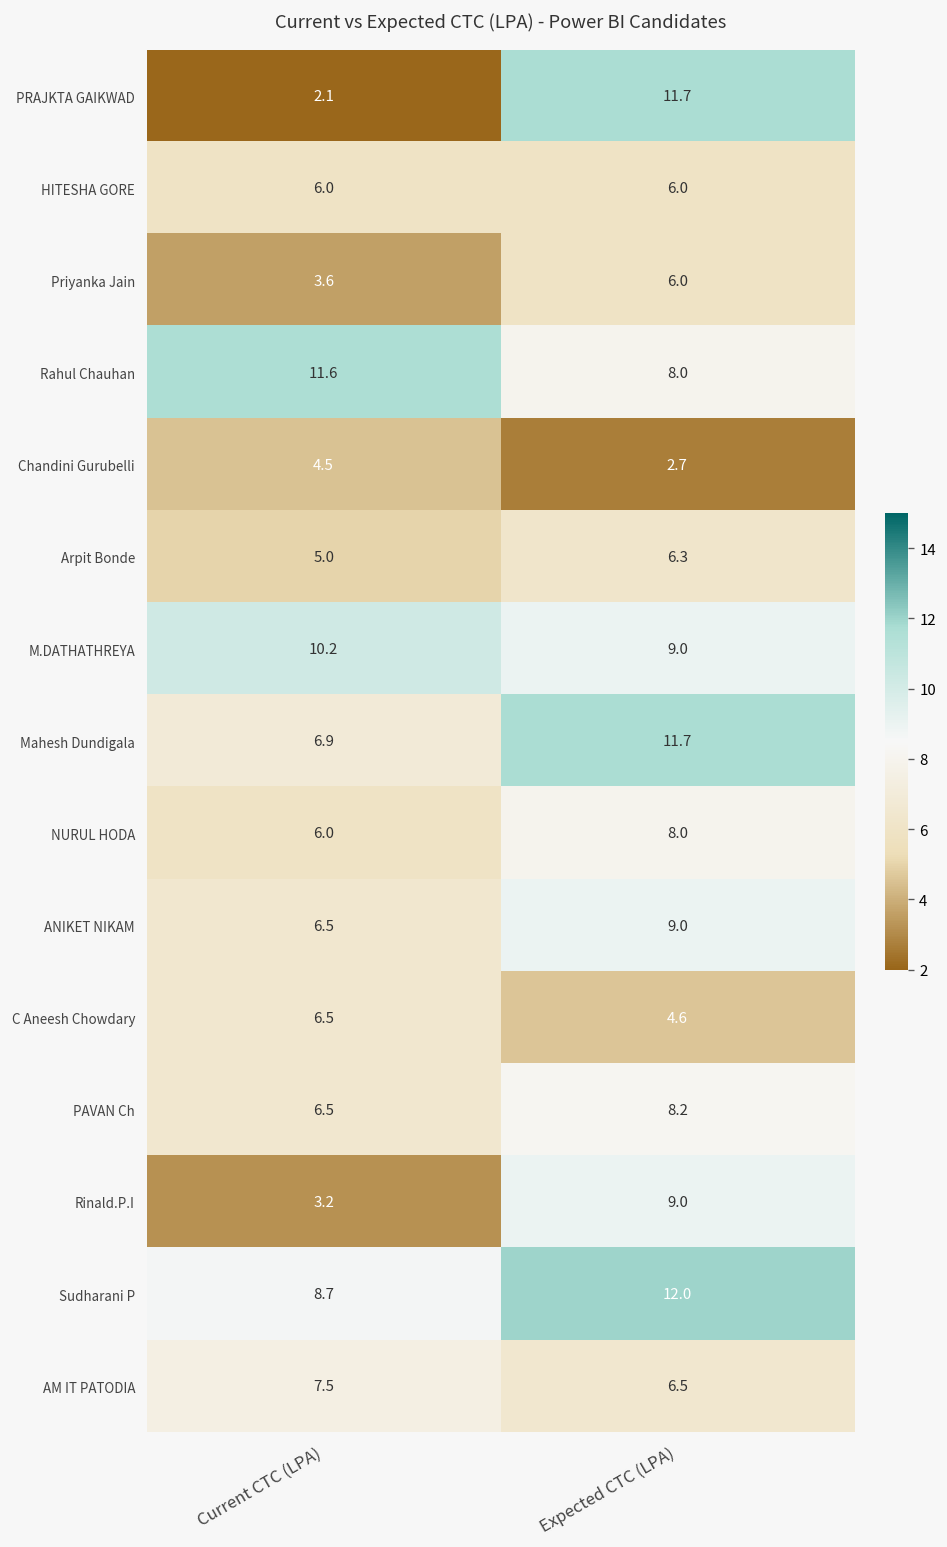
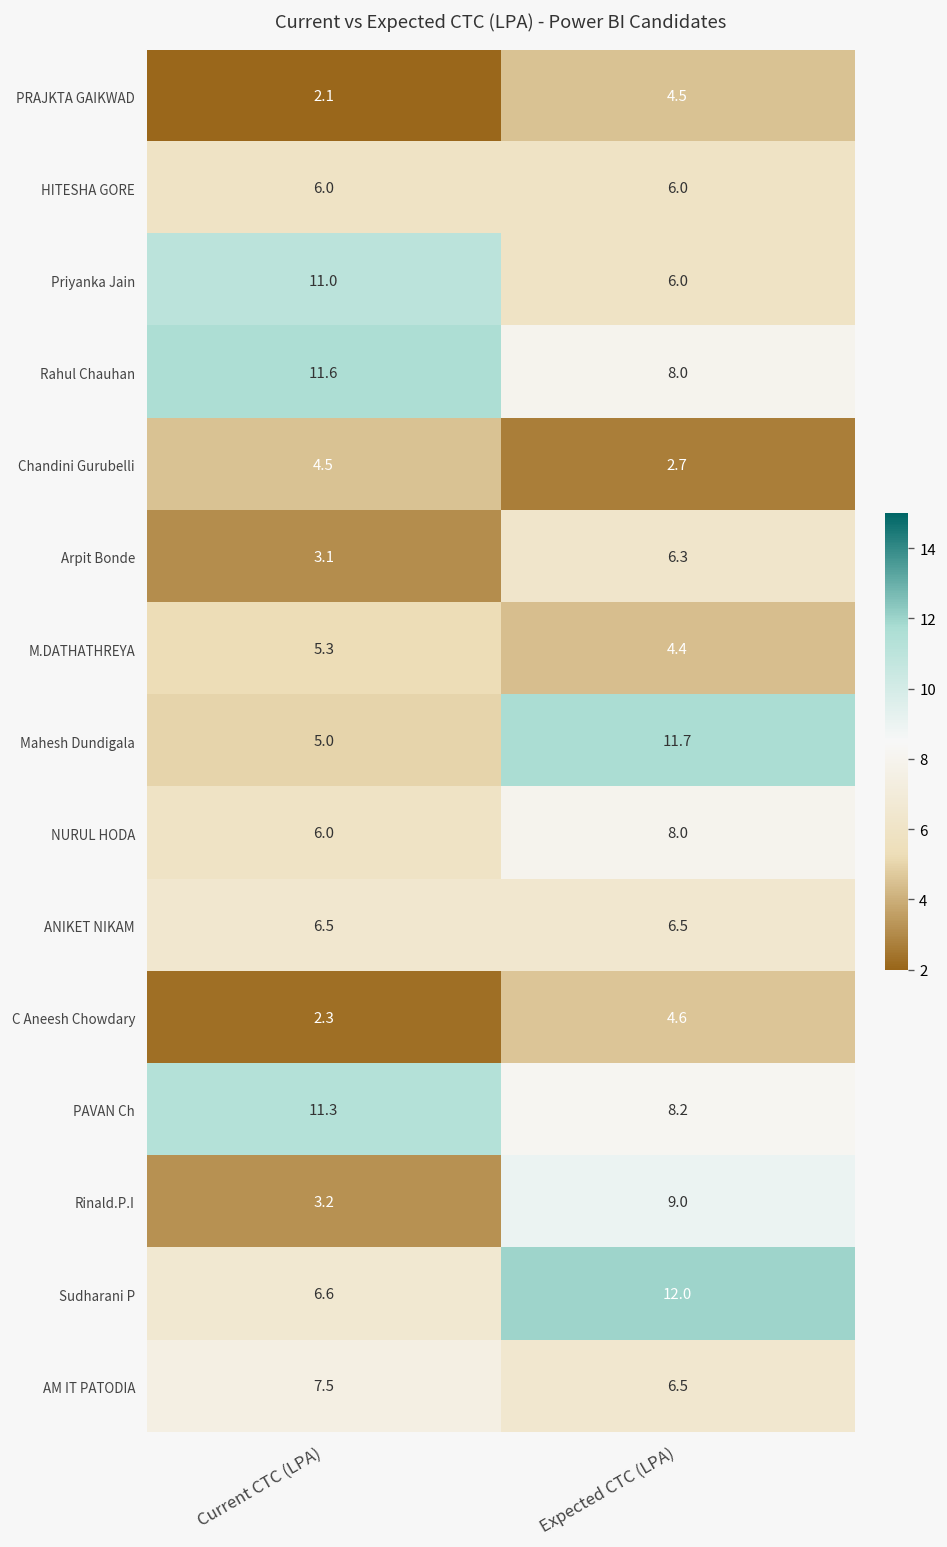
  {
    "PRAJKTA GAIKWAD": {
      "Current CTC (LPA)": 2.1,
-     "Expected CTC (LPA)": 11.7
+     "Expected CTC (LPA)": 4.5
    },
    "HITESHA GORE": {
      "Current CTC (LPA)": 6.0,
      "Expected CTC (LPA)": 6.0
    },
    "Priyanka Jain": {
-     "Current CTC (LPA)": 3.6,
+     "Current CTC (LPA)": 11.0,
      "Expected CTC (LPA)": 6.0
    },
    "Rahul Chauhan": {
      "Current CTC (LPA)": 11.6,
      "Expected CTC (LPA)": 8.0
    },
    "Chandini Gurubelli": {
      "Current CTC (LPA)": 4.5,
      "Expected CTC (LPA)": 2.7
    },
    "Arpit Bonde": {
-     "Current CTC (LPA)": 5.0,
+     "Current CTC (LPA)": 3.1,
      "Expected CTC (LPA)": 6.3
    },
    "M.DATHATHREYA": {
-     "Current CTC (LPA)": 10.2,
-     "Expected CTC (LPA)": 9.0
+     "Current CTC (LPA)": 5.3,
+     "Expected CTC (LPA)": 4.4
    },
    "Mahesh Dundigala": {
-     "Current CTC (LPA)": 6.9,
+     "Current CTC (LPA)": 5.0,
      "Expected CTC (LPA)": 11.7
    },
    "NURUL HODA": {
      "Current CTC (LPA)": 6.0,
      "Expected CTC (LPA)": 8.0
    },
    "ANIKET NIKAM": {
      "Current CTC (LPA)": 6.5,
-     "Expected CTC (LPA)": 9.0
+     "Expected CTC (LPA)": 6.5
    },
    "C Aneesh Chowdary": {
-     "Current CTC (LPA)": 6.5,
+     "Current CTC (LPA)": 2.3,
      "Expected CTC (LPA)": 4.6
    },
    "PAVAN Ch": {
-     "Current CTC (LPA)": 6.5,
+     "Current CTC (LPA)": 11.3,
      "Expected CTC (LPA)": 8.2
    },
    "Rinald.P.I": {
      "Current CTC (LPA)": 3.2,
      "Expected CTC (LPA)": 9.0
    },
    "Sudharani P": {
-     "Current CTC (LPA)": 8.7,
+     "Current CTC (LPA)": 6.6,
      "Expected CTC (LPA)": 12.0
    },
    "AM IT PATODIA": {
      "Current CTC (LPA)": 7.5,
      "Expected CTC (LPA)": 6.5
    }
  }
